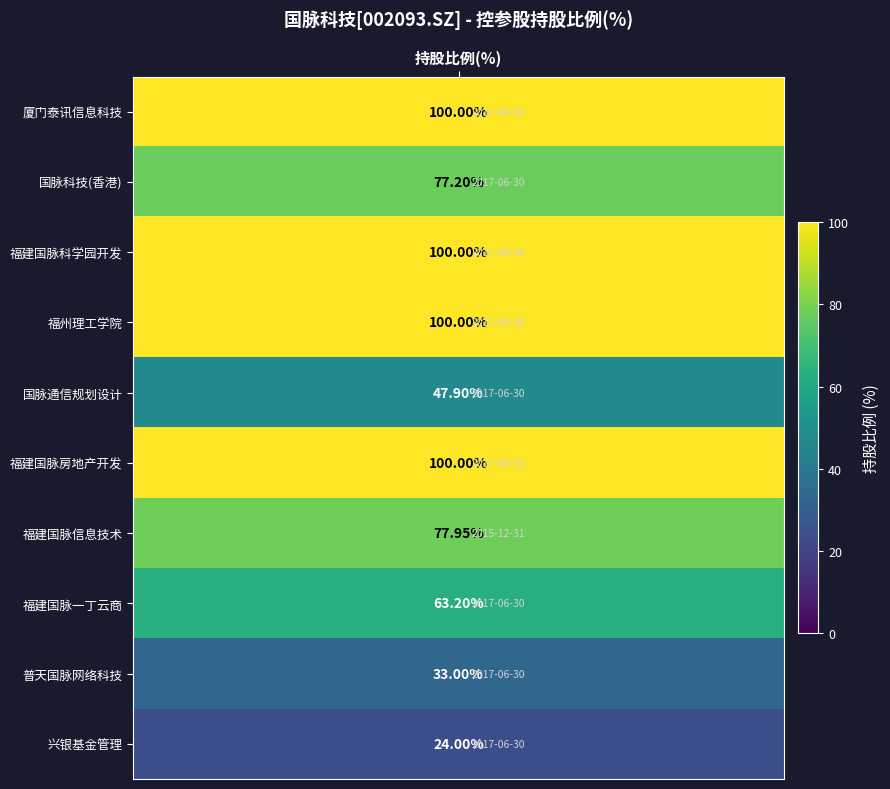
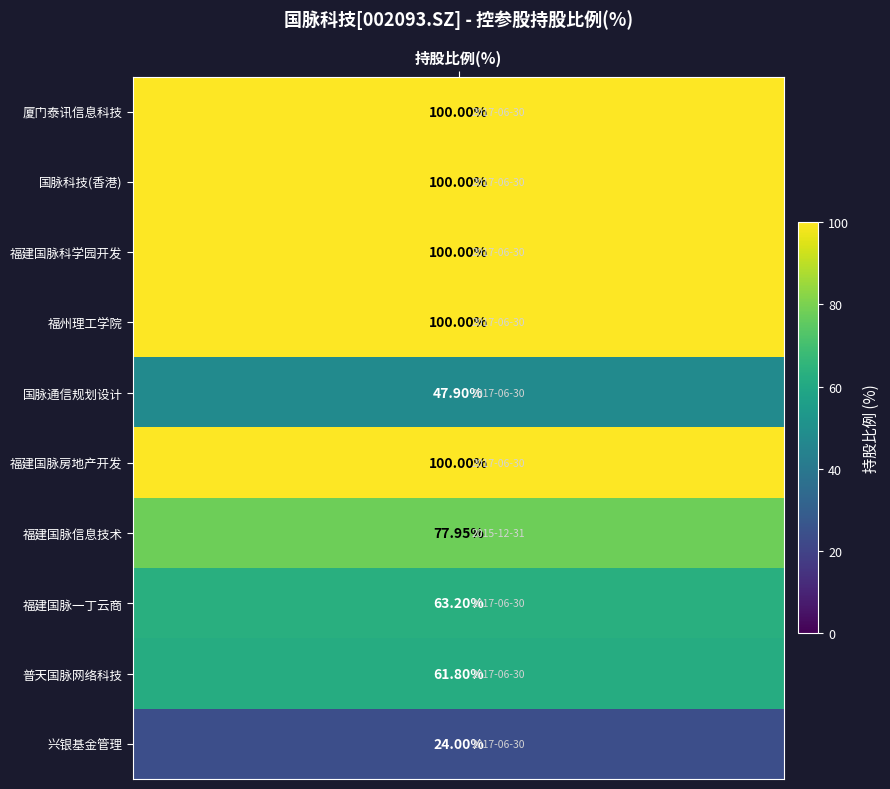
  {
    "国脉科技(香港)": {
-     "持股比例(%)": "77.20%"
+     "持股比例(%)": "100.00%"
    },
    "普天国脉网络科技": {
-     "持股比例(%)": "33.00%"
+     "持股比例(%)": "61.80%"
    }
  }
